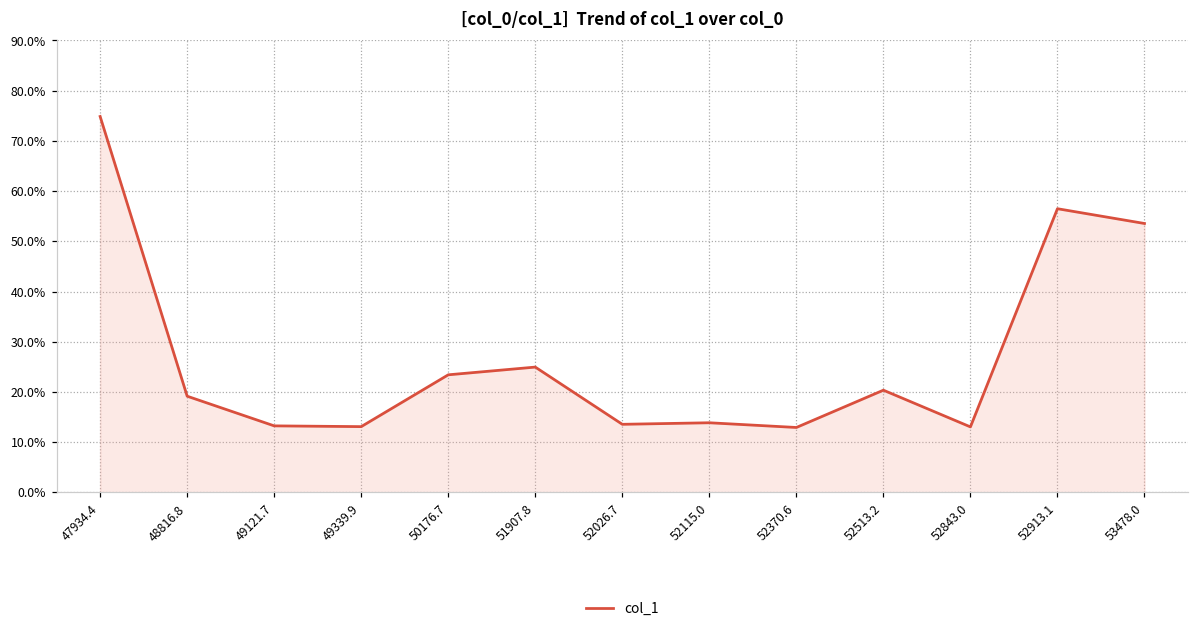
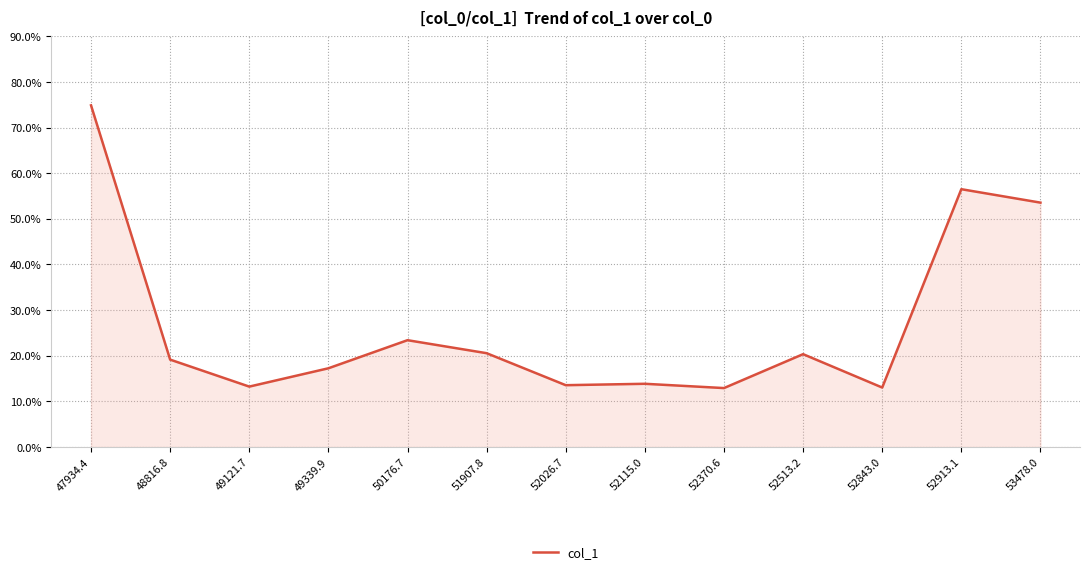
  {
    "47934.4": "75%",
    "48816.8": "19%",
    "49121.7": "13%",
-   "49339.9": "13%",
+   "49339.9": "17%",
    "50176.7": "23%",
-   "51907.8": "25%",
+   "51907.8": "21%",
    "52026.7": "14%",
    "52115.0": "14%",
    "52370.6": "13%",
    "52513.2": "20%",
    "52843.0": "13%",
    "52913.1": "56%",
    "53478.0": "54%"
  }
